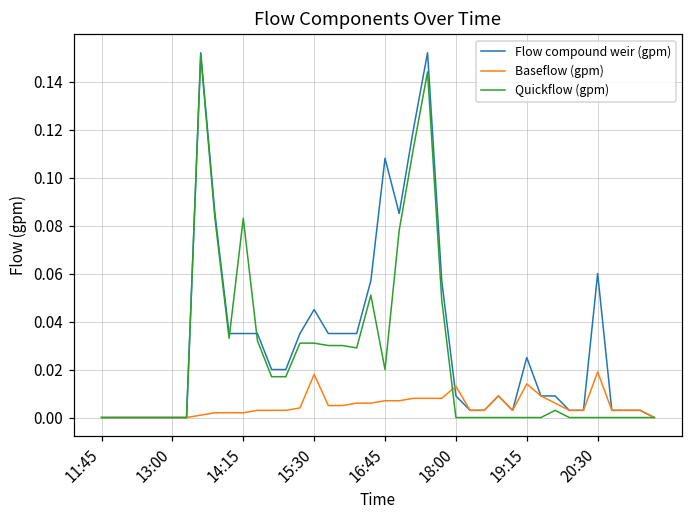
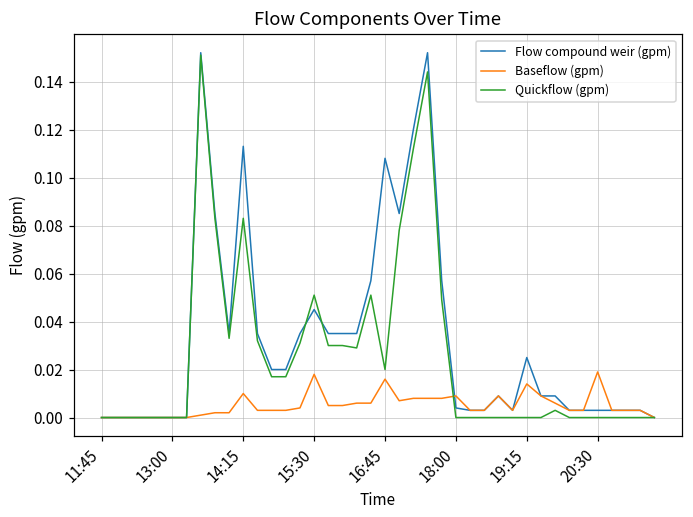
  {
    "Flow compound weir (gpm)": {
-     "14:15": 0.035,
+     "14:15": 0.113,
      "15:30": 0.045,
      "16:45": 0.108,
-     "18:00": 0.009,
+     "18:00": 0.004,
      "19:15": 0.025,
-     "20:30": 0.060
+     "20:30": 0.003
    },
    "Baseflow (gpm)": {
-     "14:15": 0.002,
+     "14:15": 0.010,
      "15:30": 0.018,
-     "16:45": 0.007,
-     "18:00": 0.013,
+     "16:45": 0.016,
+     "18:00": 0.009,
      "19:15": 0.014,
      "20:30": 0.019
    },
    "Quickflow (gpm)": {
      "14:15": 0.083,
-     "15:30": 0.031,
+     "15:30": 0.051,
      "16:45": 0.020,
      "18:00": 0.000,
      "19:15": 0.000,
      "20:30": 0.000
    }
  }
